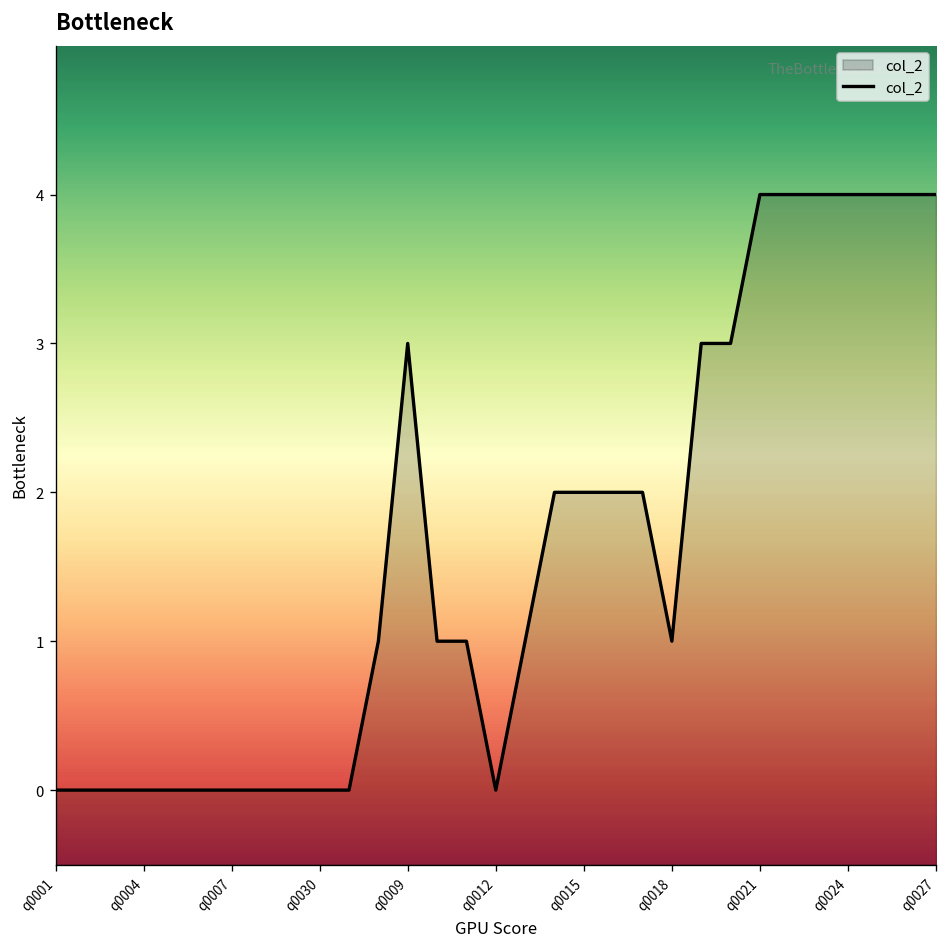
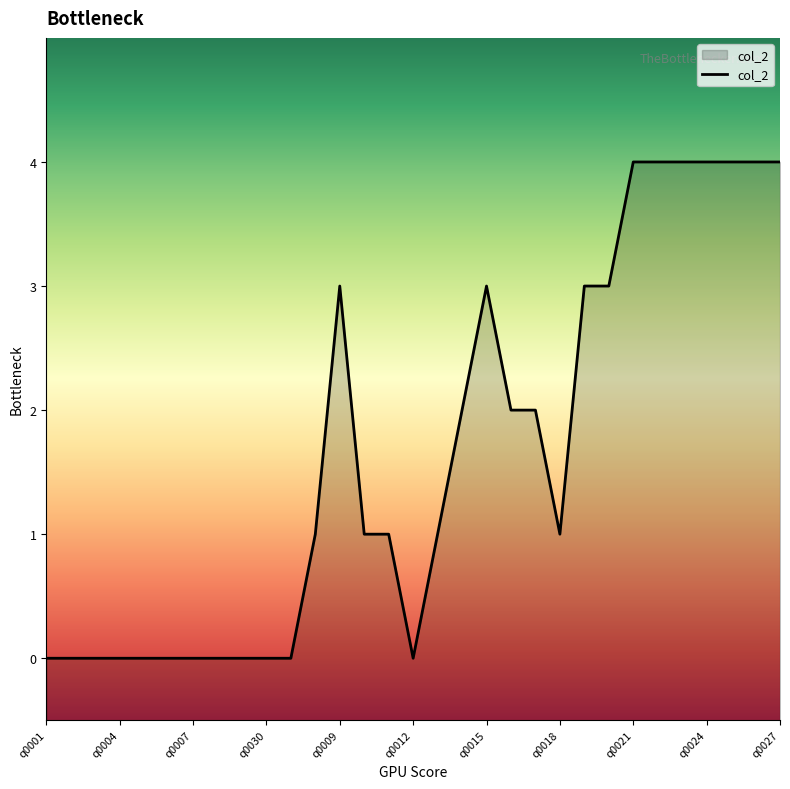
  {
    "q0001": 0,
    "q0004": 0,
    "q0007": 0,
    "q0030": 0,
    "q0009": 3,
    "q0012": 0,
-   "q0015": 2,
+   "q0015": 3,
    "q0018": 1,
    "q0021": 4,
    "q0024": 4,
    "q0027": 4
  }
